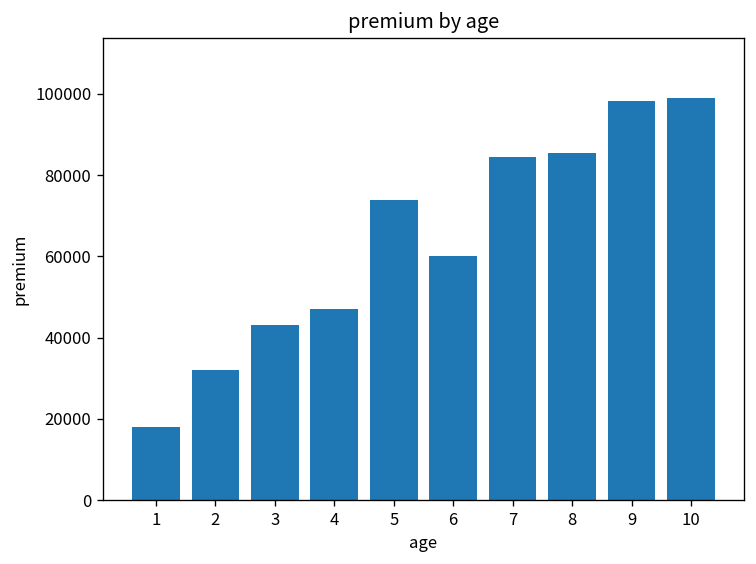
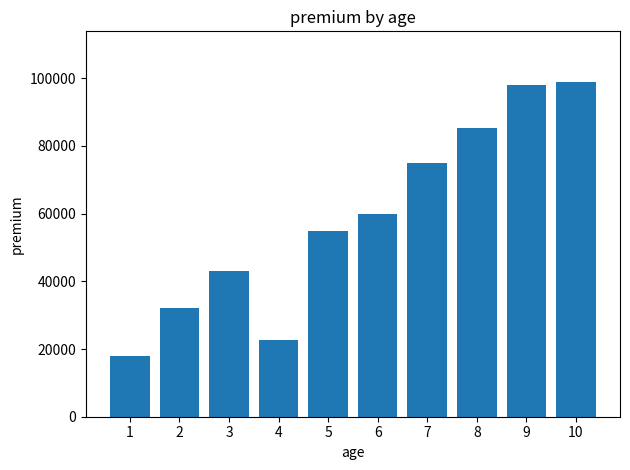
  {
    "1": 18000,
    "2": 32000,
    "3": 43000,
-   "4": 47000,
-   "5": 74000,
+   "4": 23000,
+   "5": 55000,
    "6": 60000,
-   "7": 85000,
+   "7": 75000,
    "8": 85000,
    "9": 98000,
    "10": 99000
  }
